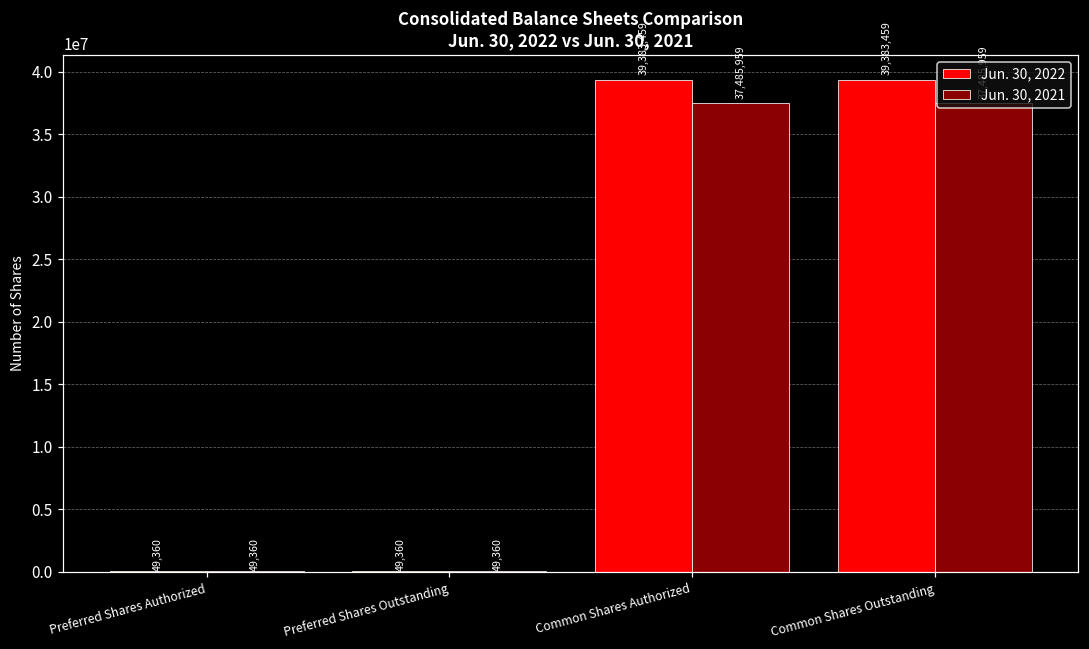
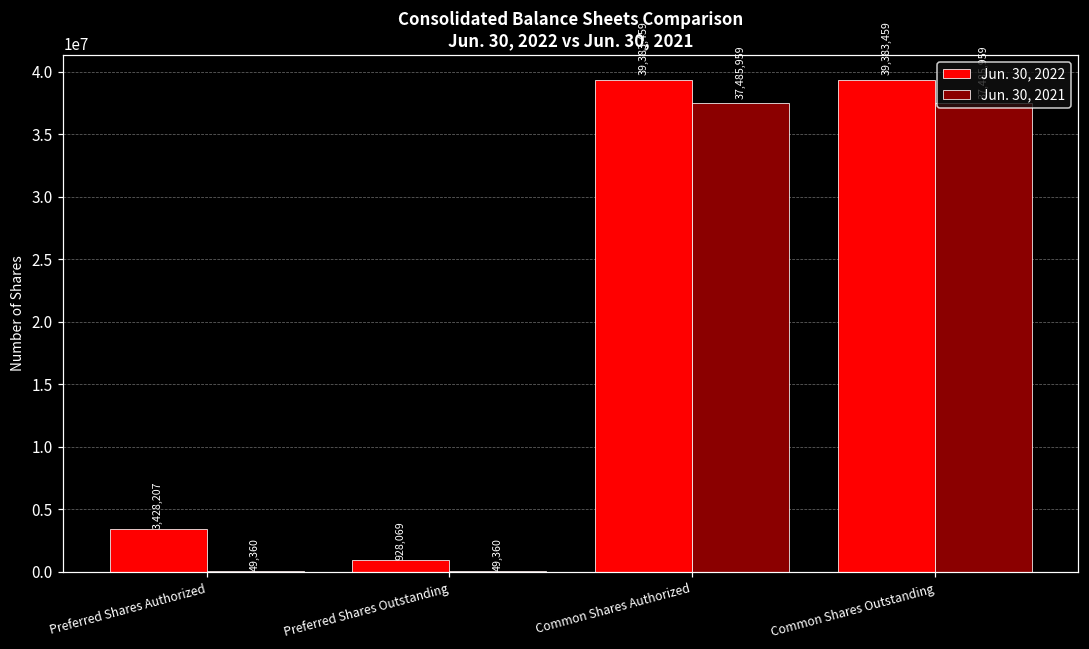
  {
    "Jun. 30, 2022": {
-     "Preferred Shares Authorized": "49,360",
-     "Preferred Shares Outstanding": "49,360",
+     "Preferred Shares Authorized": "3,428,207",
+     "Preferred Shares Outstanding": "928,069",
      "Common Shares Authorized": "39,383,459",
      "Common Shares Outstanding": "39,383,459"
    },
    "Jun. 30, 2021": {
      "Preferred Shares Authorized": "49,360",
      "Preferred Shares Outstanding": "49,360",
      "Common Shares Authorized": "37,485,959"
    }
  }
